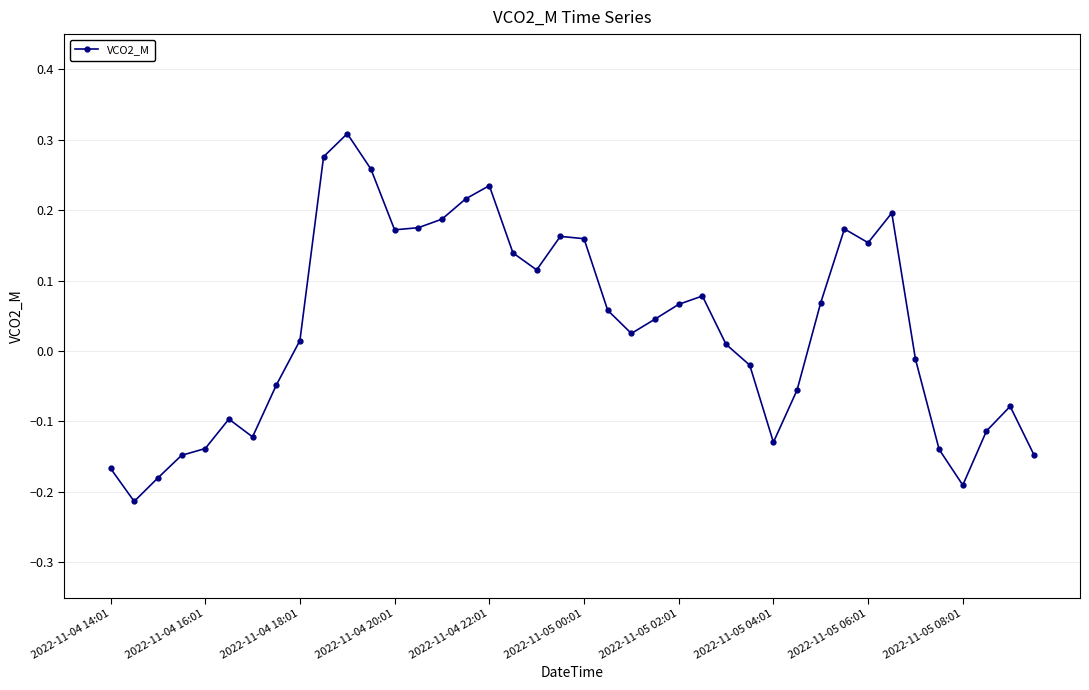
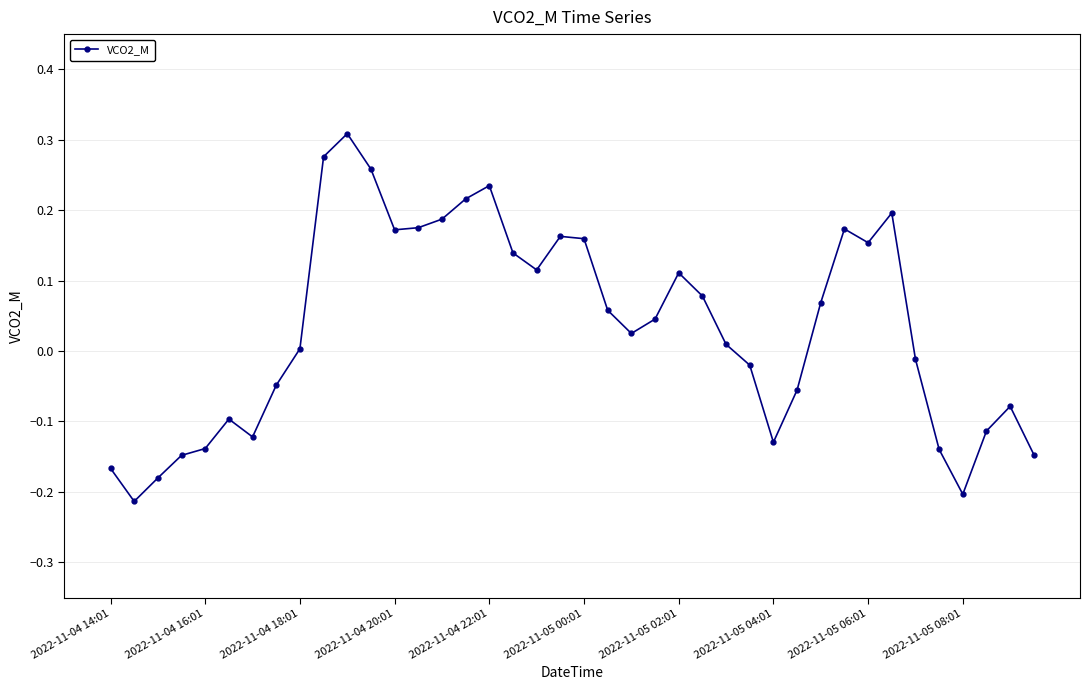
  {
    "2022-11-04 14:01": -0.17,
    "2022-11-04 16:01": -0.14,
-   "2022-11-04 18:01": 0.01,
+   "2022-11-04 18:01": 0.00,
    "2022-11-04 20:01": 0.17,
    "2022-11-04 22:01": 0.23,
    "2022-11-05 00:01": 0.16,
-   "2022-11-05 02:01": 0.07,
+   "2022-11-05 02:01": 0.11,
    "2022-11-05 04:01": -0.13,
    "2022-11-05 06:01": 0.15,
-   "2022-11-05 08:01": -0.19
+   "2022-11-05 08:01": -0.20
  }
